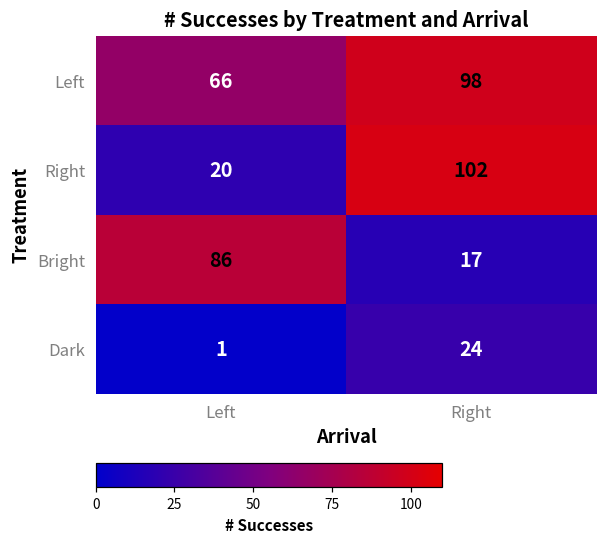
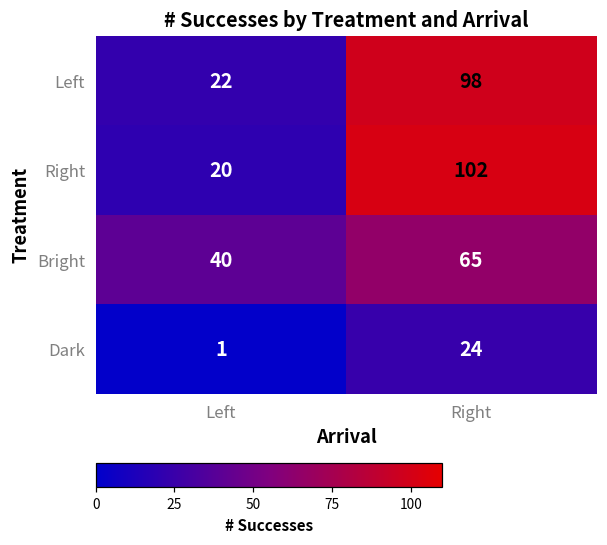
  {
    "Left": {
-     "Left": 66,
+     "Left": 22,
      "Right": 98
    },
    "Right": {
      "Left": 20,
      "Right": 102
    },
    "Bright": {
-     "Left": 86,
-     "Right": 17
+     "Left": 40,
+     "Right": 65
    },
    "Dark": {
      "Left": 1,
      "Right": 24
    }
  }
